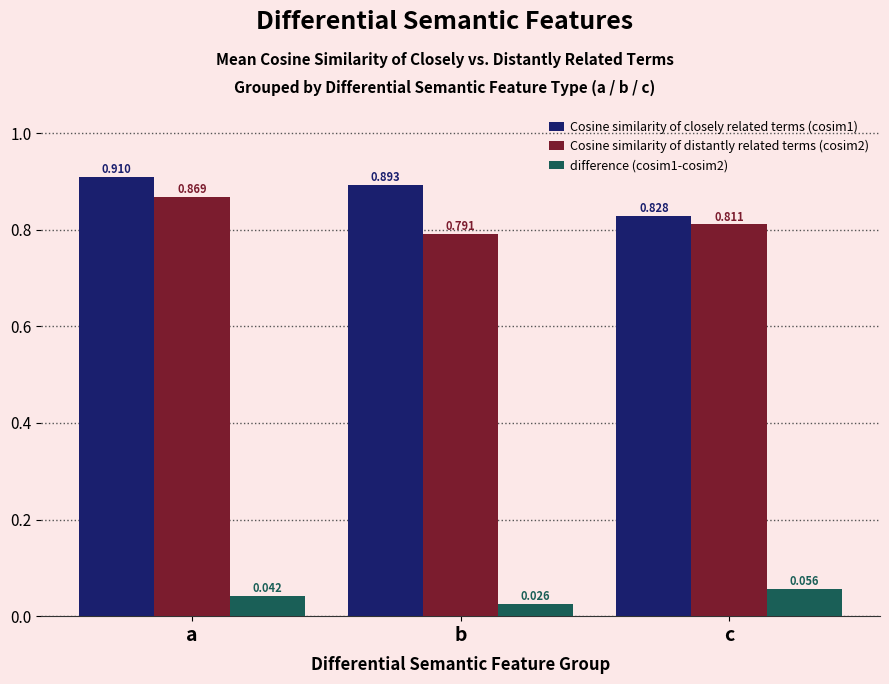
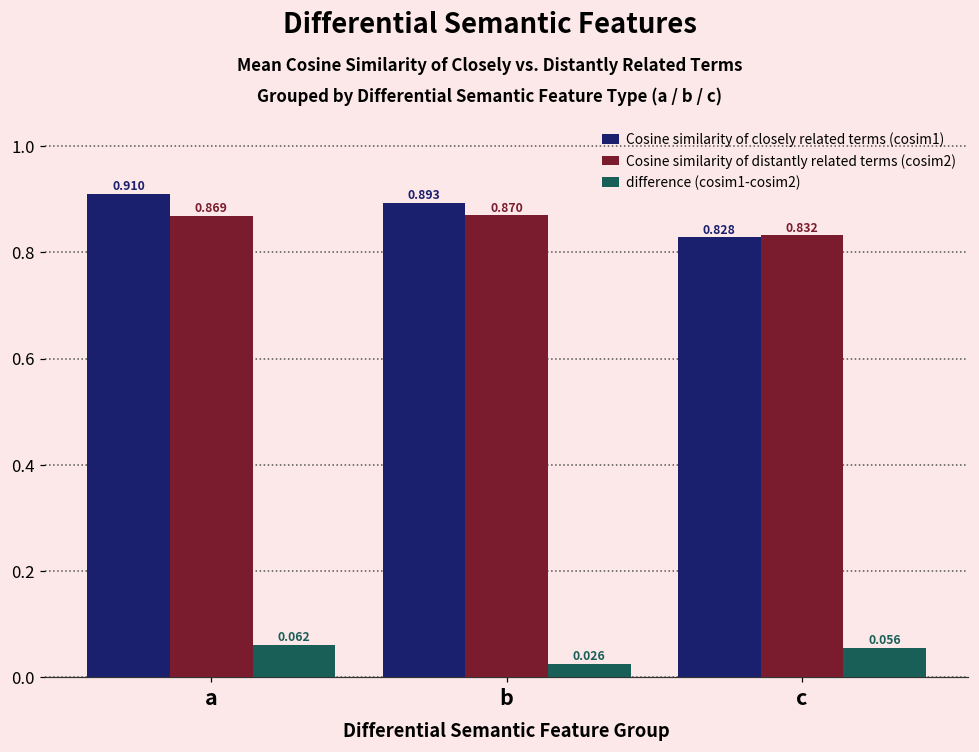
  {
    "Cosine similarity of closely related terms (cosim1)": {
      "a": 0.910,
      "b": 0.893,
      "c": 0.828
    },
    "Cosine similarity of distantly related terms (cosim2)": {
      "a": 0.869,
-     "b": 0.791,
-     "c": 0.811
+     "b": 0.870,
+     "c": 0.832
    },
    "difference (cosim1-cosim2)": {
-     "a": 0.042,
+     "a": 0.062,
      "b": 0.026,
      "c": 0.056
    }
  }
